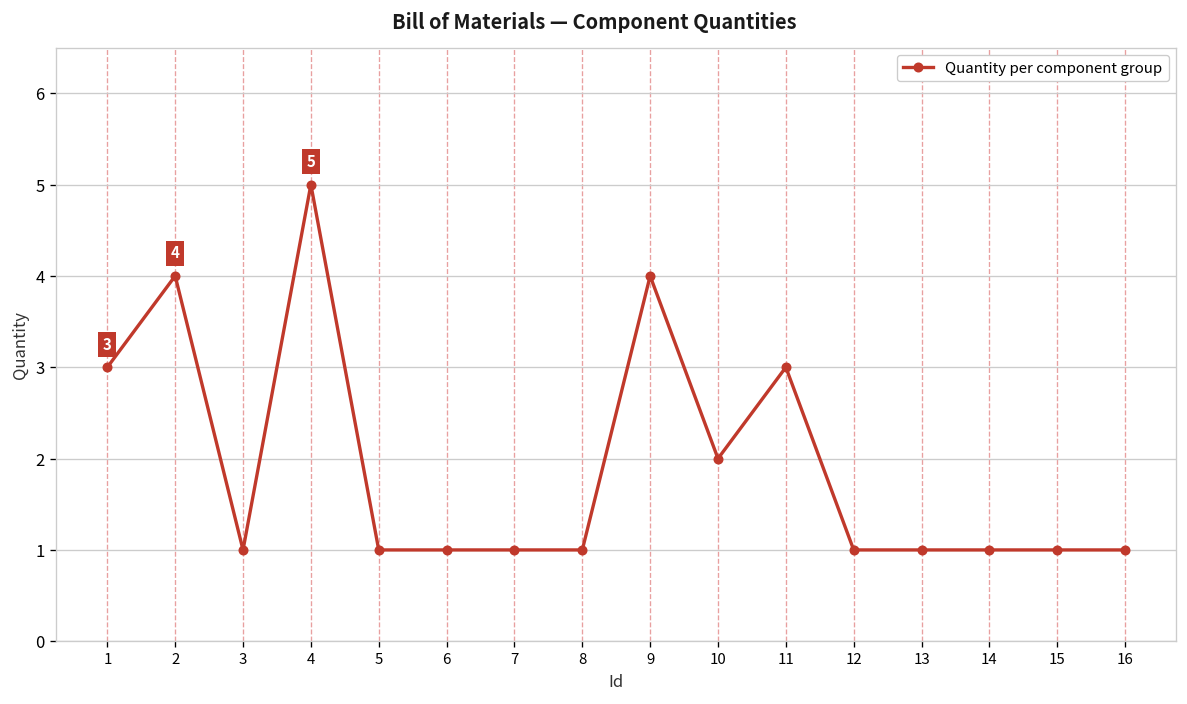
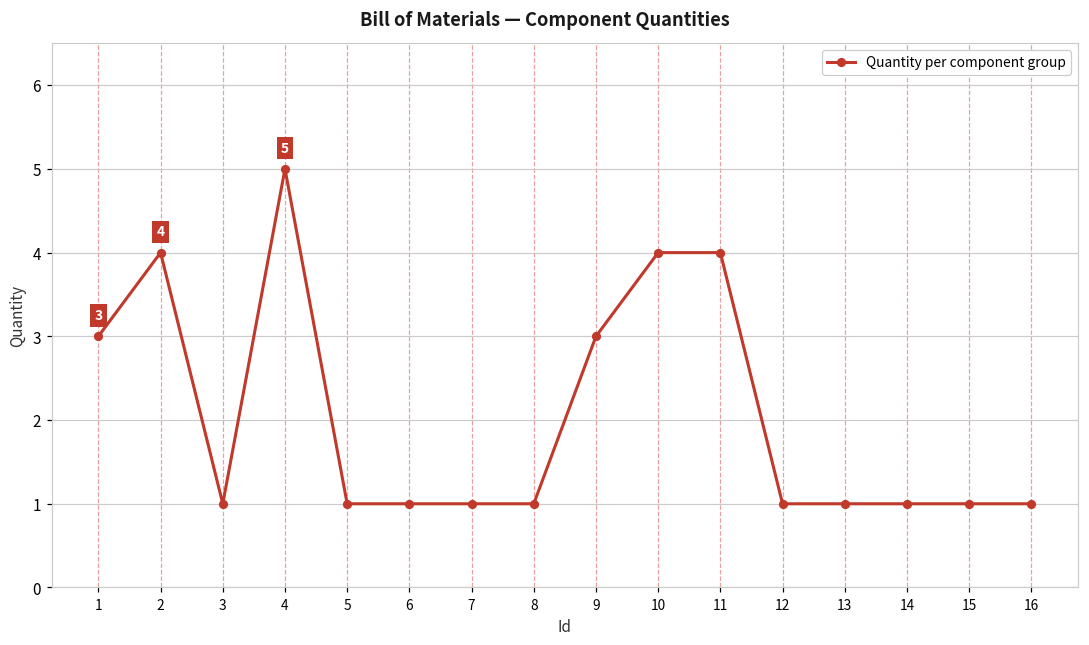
  {
    "3": 1,
    "5": 1,
    "6": 1,
    "7": 1,
    "8": 1,
-   "9": 4,
-   "10": 2,
-   "11": 3,
+   "9": 3,
+   "10": 4,
+   "11": 4,
    "12": 1,
    "13": 1,
    "14": 1,
    "15": 1,
    "16": 1
  }
